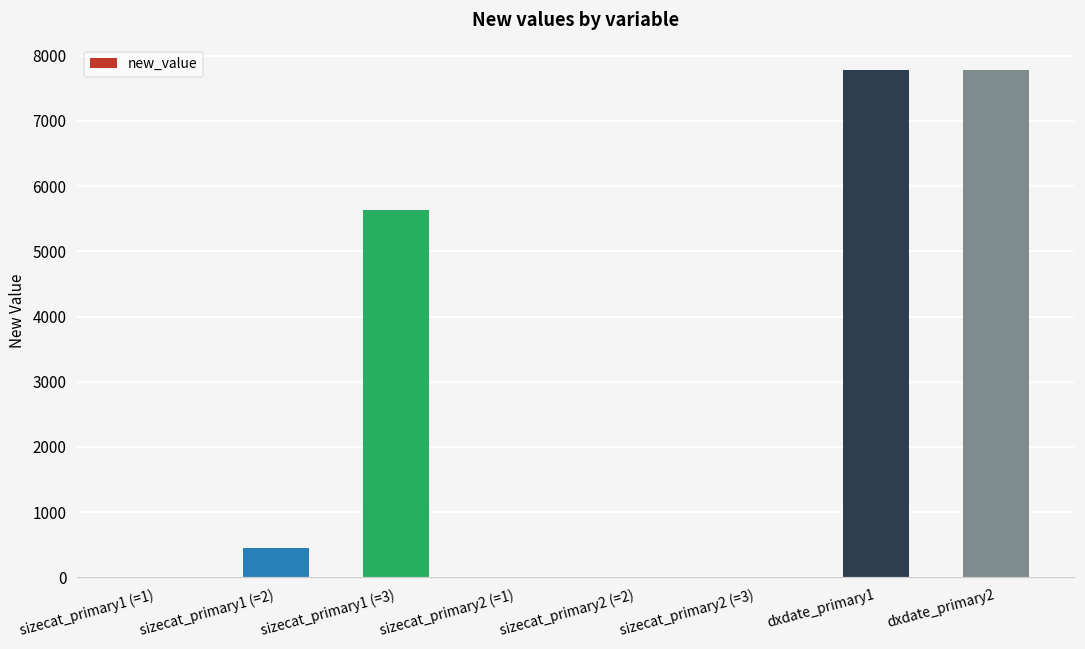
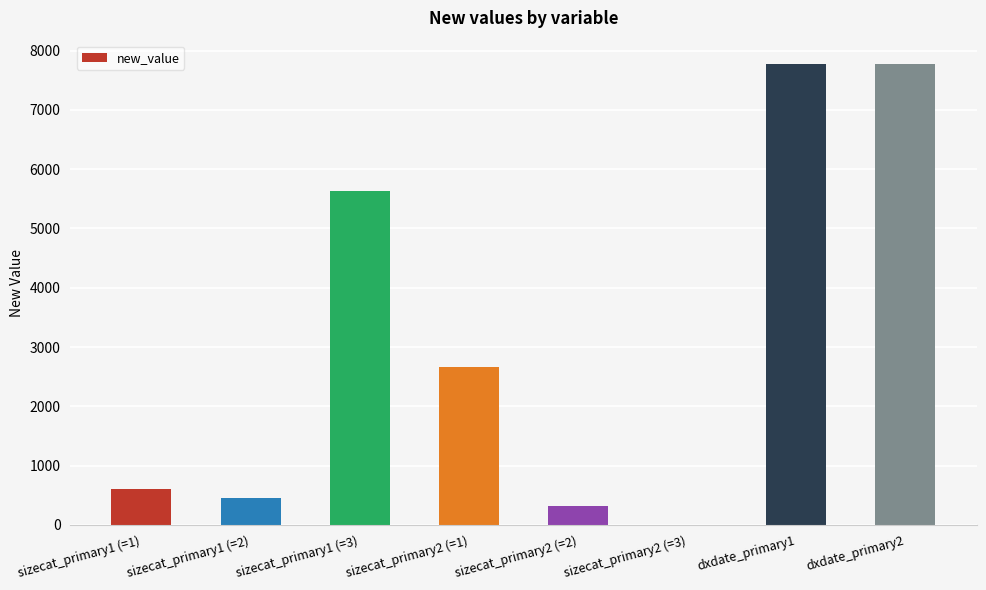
  {
-   "sizecat_primary1 (=1)": 0,
+   "sizecat_primary1 (=1)": 600,
    "sizecat_primary1 (=2)": 500,
    "sizecat_primary1 (=3)": 5600,
-   "sizecat_primary2 (=1)": 0,
-   "sizecat_primary2 (=2)": 0,
+   "sizecat_primary2 (=1)": 2700,
+   "sizecat_primary2 (=2)": 300,
    "dxdate_primary1": 7800,
    "dxdate_primary2": 7800
  }
